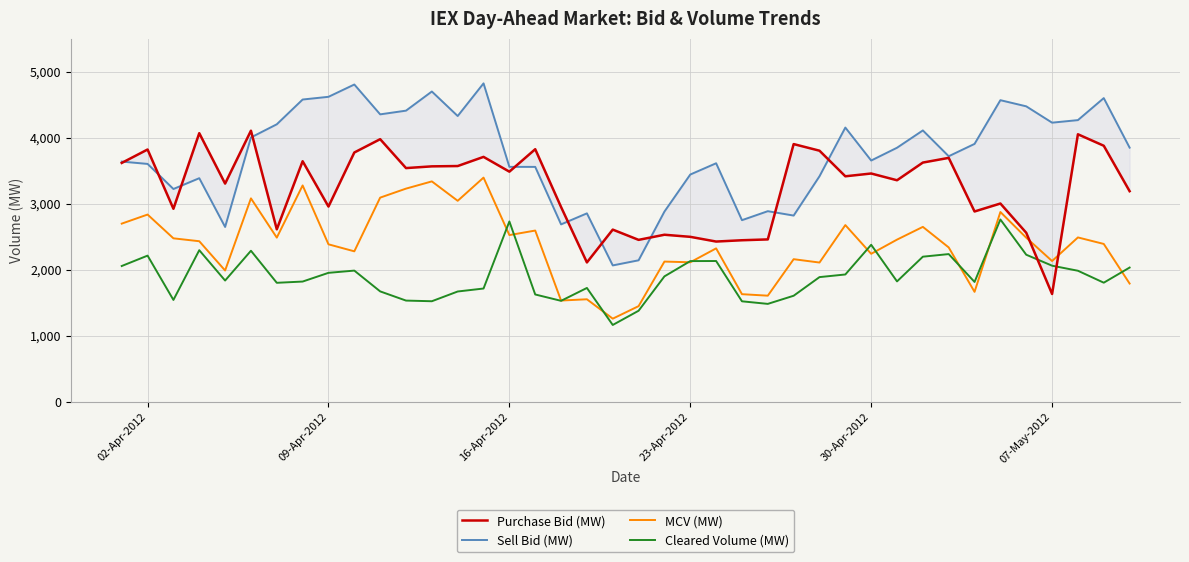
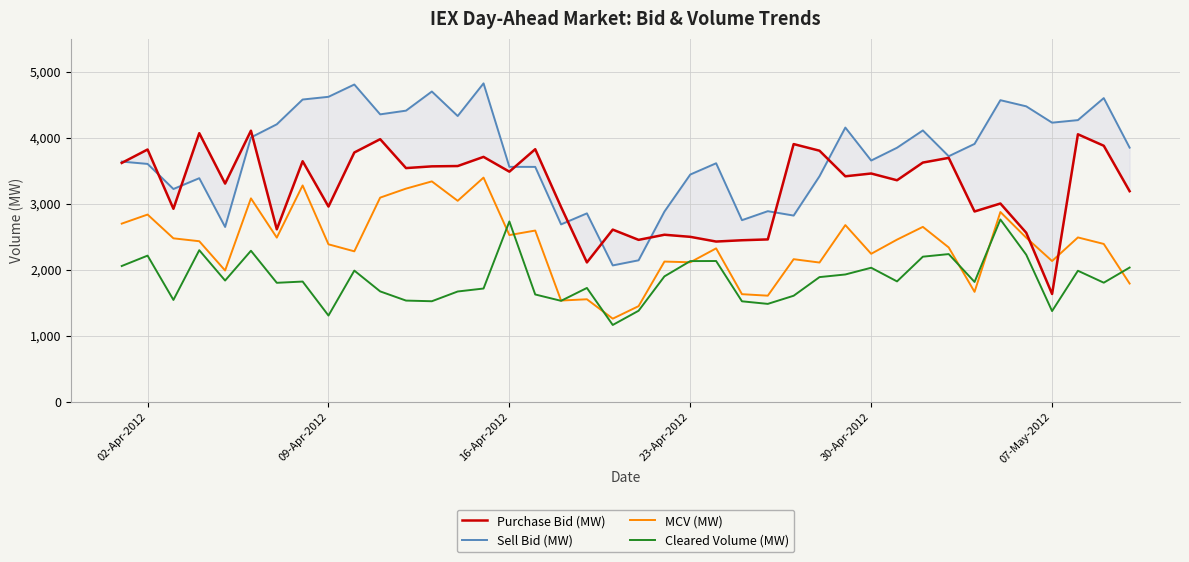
  {
    "Purchase Bid (MW)": {
      "09-Apr-2012": "3,000",
      "16-Apr-2012": "3,500",
      "23-Apr-2012": "2,500",
      "30-Apr-2012": "3,500",
      "07-May-2012": "1,600"
    },
    "MCV (MW)": {
      "02-Apr-2012": "2,800",
      "09-Apr-2012": "2,400",
      "16-Apr-2012": "2,500",
      "30-Apr-2012": "2,200",
      "07-May-2012": "2,100"
    },
    "Cleared Volume (MW)": {
      "02-Apr-2012": "2,200",
-     "09-Apr-2012": "2,000",
+     "09-Apr-2012": "1,300",
      "16-Apr-2012": "2,700",
-     "30-Apr-2012": "2,400",
-     "07-May-2012": "2,100"
+     "30-Apr-2012": "2,000",
+     "07-May-2012": "1,400"
    }
  }
